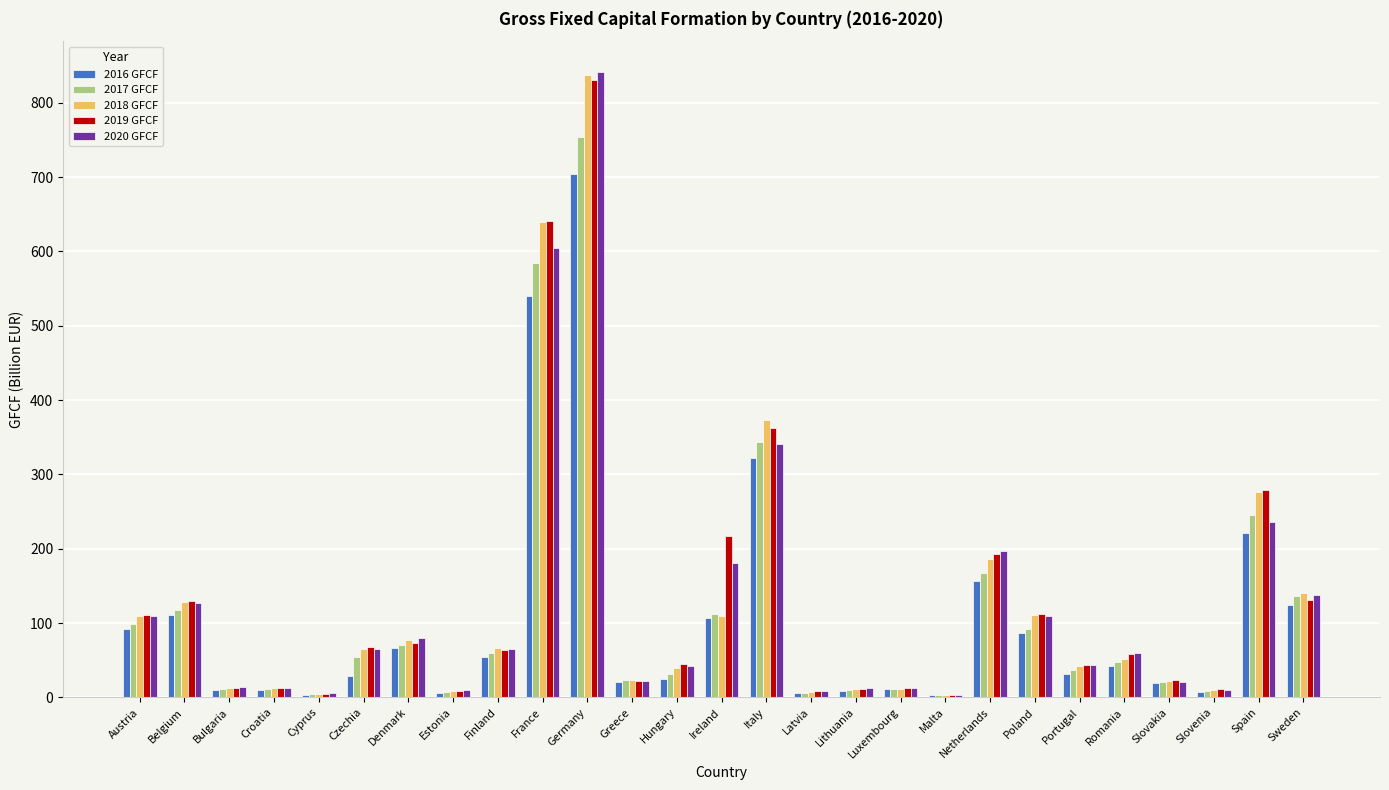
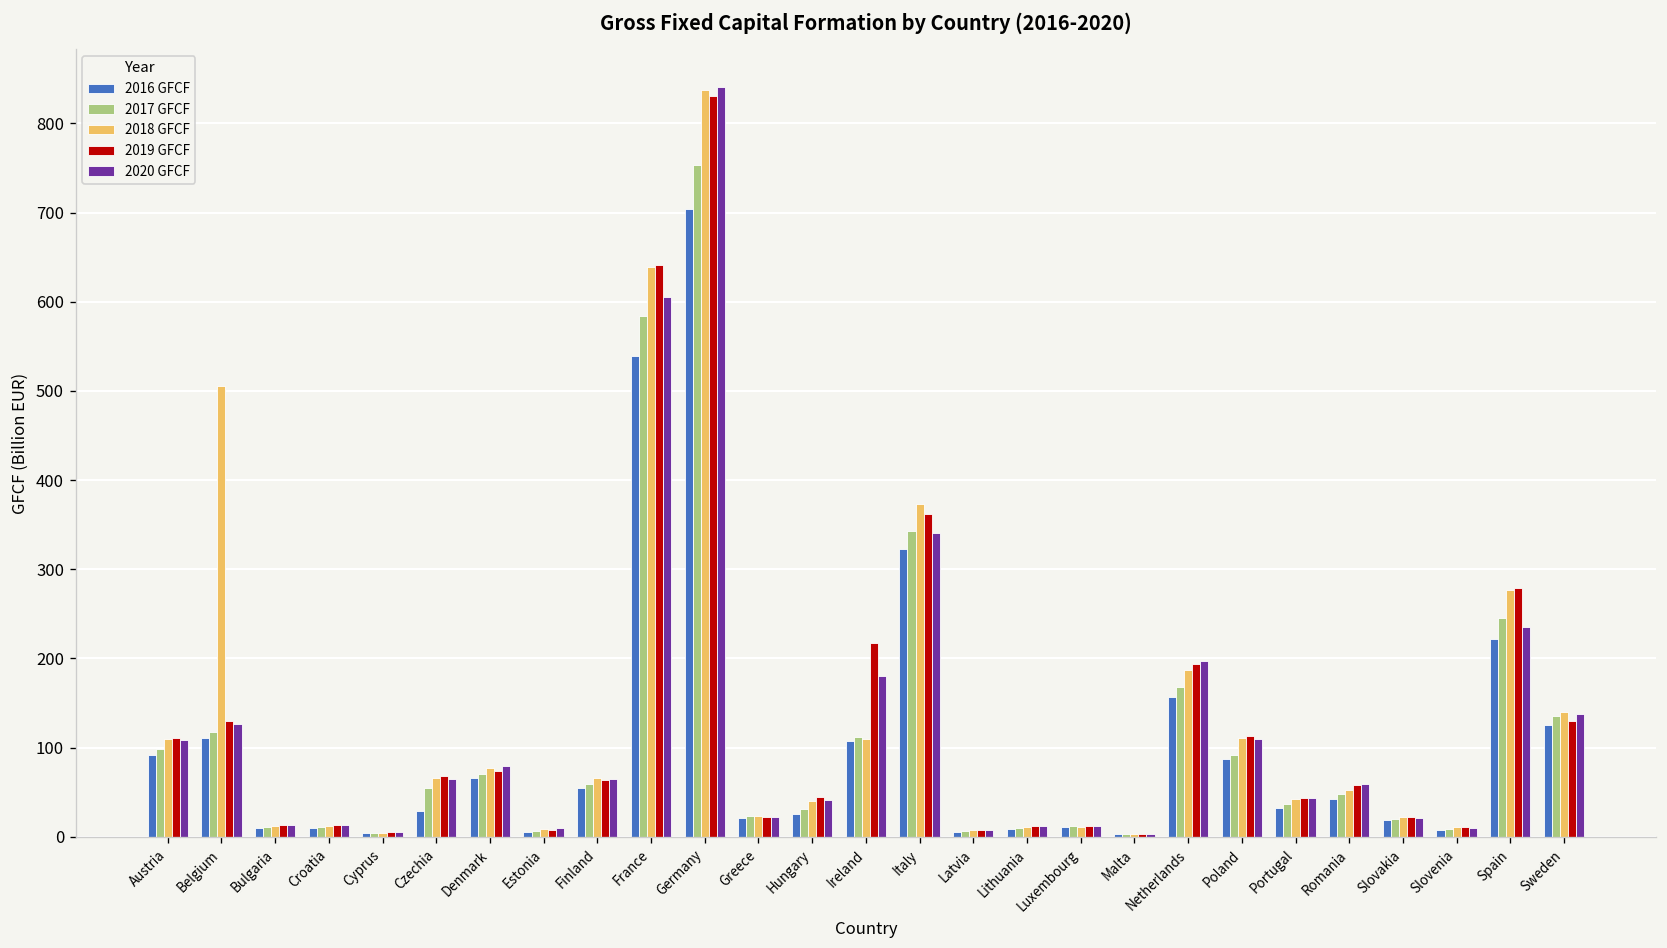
  {
    "2016 GFCF": {
      "Austria": 90,
      "Belgium": 110,
      "Bulgaria": 10,
      "Croatia": 10,
      "Cyprus": 0,
      "Czechia": 30,
      "Denmark": 70,
      "Estonia": 10,
      "Finland": 50,
      "France": 540,
      "Germany": 700,
      "Greece": 20,
      "Hungary": 30,
      "Ireland": 110,
      "Italy": 320,
      "Latvia": 10,
      "Lithuania": 10,
      "Luxembourg": 10,
      "Netherlands": 160,
      "Poland": 90,
      "Portugal": 30,
      "Romania": 40,
      "Slovakia": 20,
      "Slovenia": 10,
      "Spain": 220,
      "Sweden": 120
    },
    "2017 GFCF": {
      "Austria": 100,
      "Belgium": 120,
      "Bulgaria": 10,
      "Croatia": 10,
      "Cyprus": 0,
      "Czechia": 50,
      "Denmark": 70,
      "Estonia": 10,
      "Finland": 60,
      "France": 580,
      "Germany": 750,
      "Greece": 20,
      "Hungary": 30,
      "Ireland": 110,
      "Italy": 340,
      "Latvia": 10,
      "Lithuania": 10,
      "Luxembourg": 10,
      "Netherlands": 170,
      "Poland": 90,
      "Portugal": 40,
      "Romania": 50,
      "Slovakia": 20,
      "Slovenia": 10,
      "Spain": 250,
      "Sweden": 140
    },
    "2018 GFCF": {
      "Austria": 110,
-     "Belgium": 130,
+     "Belgium": 510,
      "Bulgaria": 10,
      "Croatia": 10,
      "Cyprus": 0,
      "Czechia": 70,
      "Denmark": 80,
      "Estonia": 10,
      "Finland": 70,
      "France": 640,
      "Germany": 840,
      "Greece": 20,
      "Hungary": 40,
      "Ireland": 110,
      "Italy": 370,
      "Latvia": 10,
      "Lithuania": 10,
      "Luxembourg": 10,
      "Netherlands": 190,
      "Poland": 110,
      "Portugal": 40,
      "Romania": 50,
      "Slovakia": 20,
      "Slovenia": 10,
      "Spain": 280,
      "Sweden": 140
    },
    "2019 GFCF": {
      "Austria": 110,
      "Belgium": 130,
      "Bulgaria": 10,
      "Croatia": 10,
      "Cyprus": 0,
      "Czechia": 70,
      "Denmark": 70,
      "Estonia": 10,
      "Finland": 60,
      "France": 640,
      "Germany": 830,
      "Greece": 20,
      "Hungary": 40,
      "Ireland": 220,
      "Italy": 360,
      "Latvia": 10,
      "Lithuania": 10,
      "Luxembourg": 10,
      "Netherlands": 190,
      "Poland": 110,
      "Portugal": 40,
      "Romania": 60,
      "Slovakia": 20,
      "Slovenia": 10,
      "Spain": 280,
      "Sweden": 130
    },
    "2020 GFCF": {
      "Austria": 110,
      "Belgium": 130,
      "Bulgaria": 10,
      "Croatia": 10,
      "Cyprus": 10,
      "Czechia": 70,
      "Denmark": 80,
      "Estonia": 10,
      "Finland": 70,
      "France": 610,
      "Germany": 840,
      "Greece": 20,
      "Hungary": 40,
      "Ireland": 180,
      "Italy": 340,
      "Latvia": 10,
      "Lithuania": 10,
      "Luxembourg": 10,
      "Netherlands": 200,
      "Poland": 110,
      "Portugal": 40,
      "Romania": 60,
      "Slovakia": 20,
      "Slovenia": 10,
      "Spain": 240,
      "Sweden": 140
    }
  }
